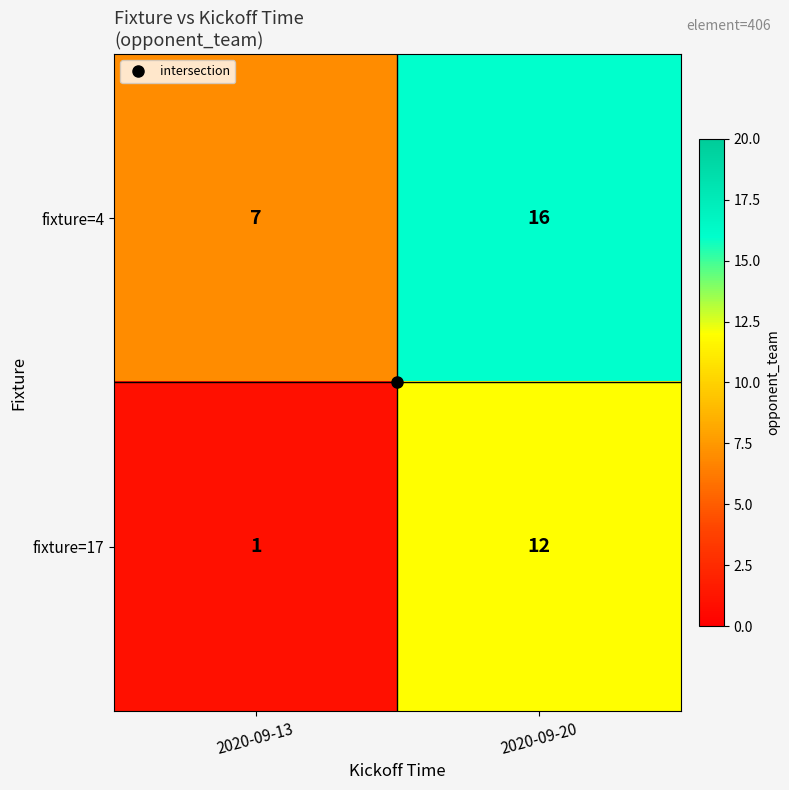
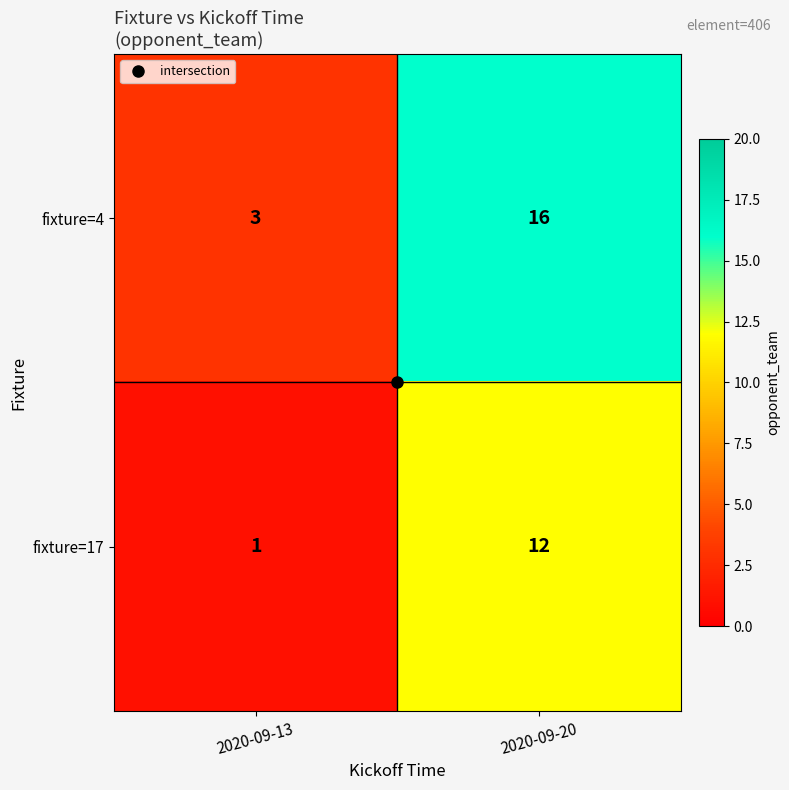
  {
    "fixture=4": {
-     "2020-09-13": 7,
+     "2020-09-13": 3,
      "2020-09-20": 16
    },
    "fixture=17": {
      "2020-09-13": 1,
      "2020-09-20": 12
    }
  }
